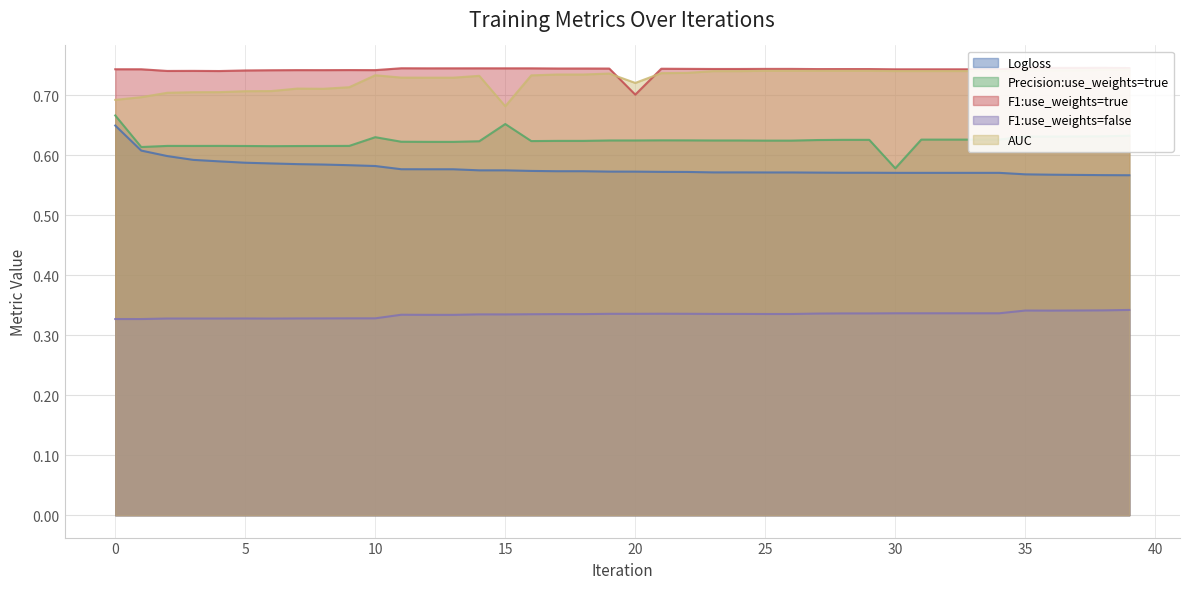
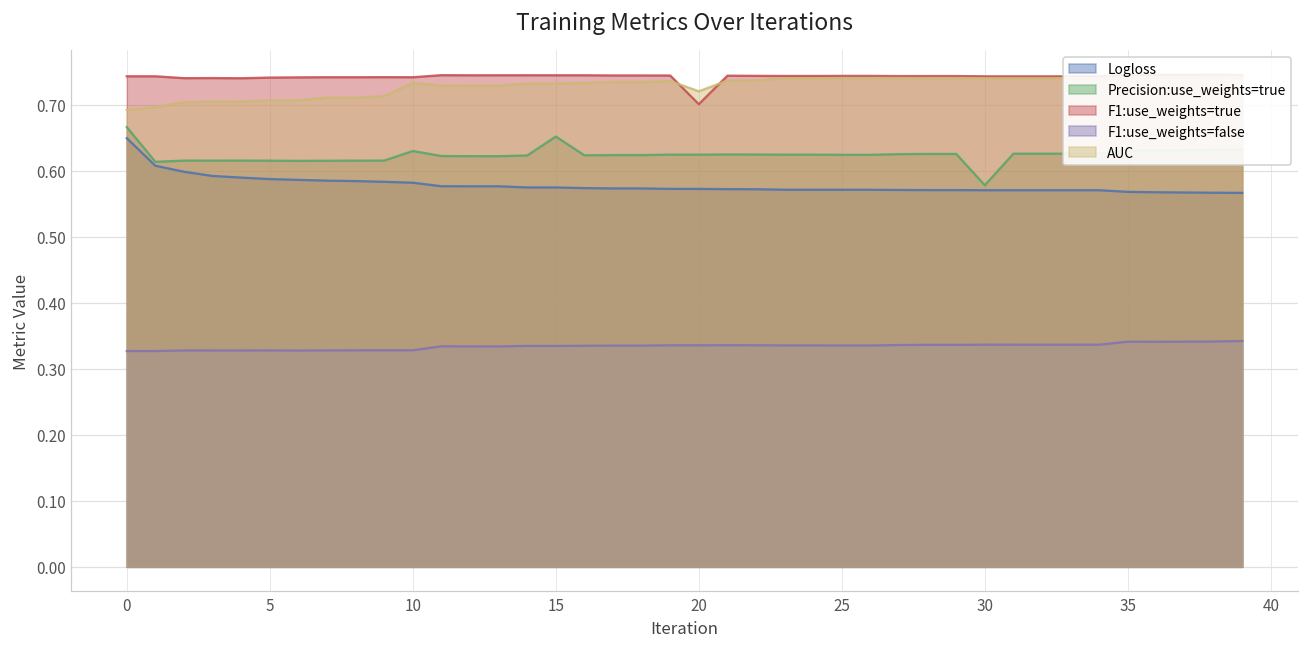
  {
    "Precision:use_weights=true": {
      "0": 0.67,
      "5": 0.62,
      "10": 0.63,
      "15": 0.65,
      "20": 0.62,
      "25": 0.62,
      "30": 0.58
    },
    "F1:use_weights=true": {
      "0": 0.74,
      "5": 0.74,
      "10": 0.74,
      "15": 0.74,
      "20": 0.70
    },
    "AUC": {
      "0": 0.69,
      "5": 0.71,
      "10": 0.73,
-     "15": 0.68,
+     "15": 0.73,
      "20": 0.72
    }
  }
